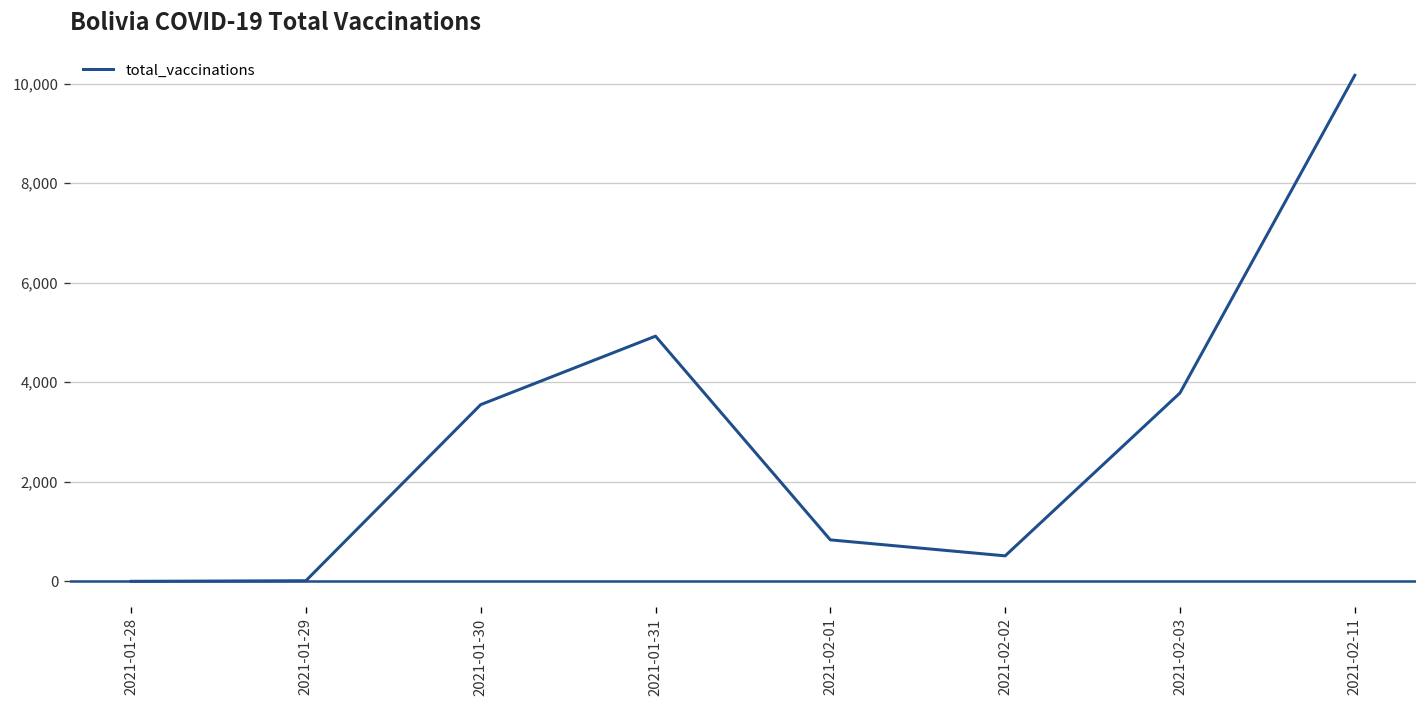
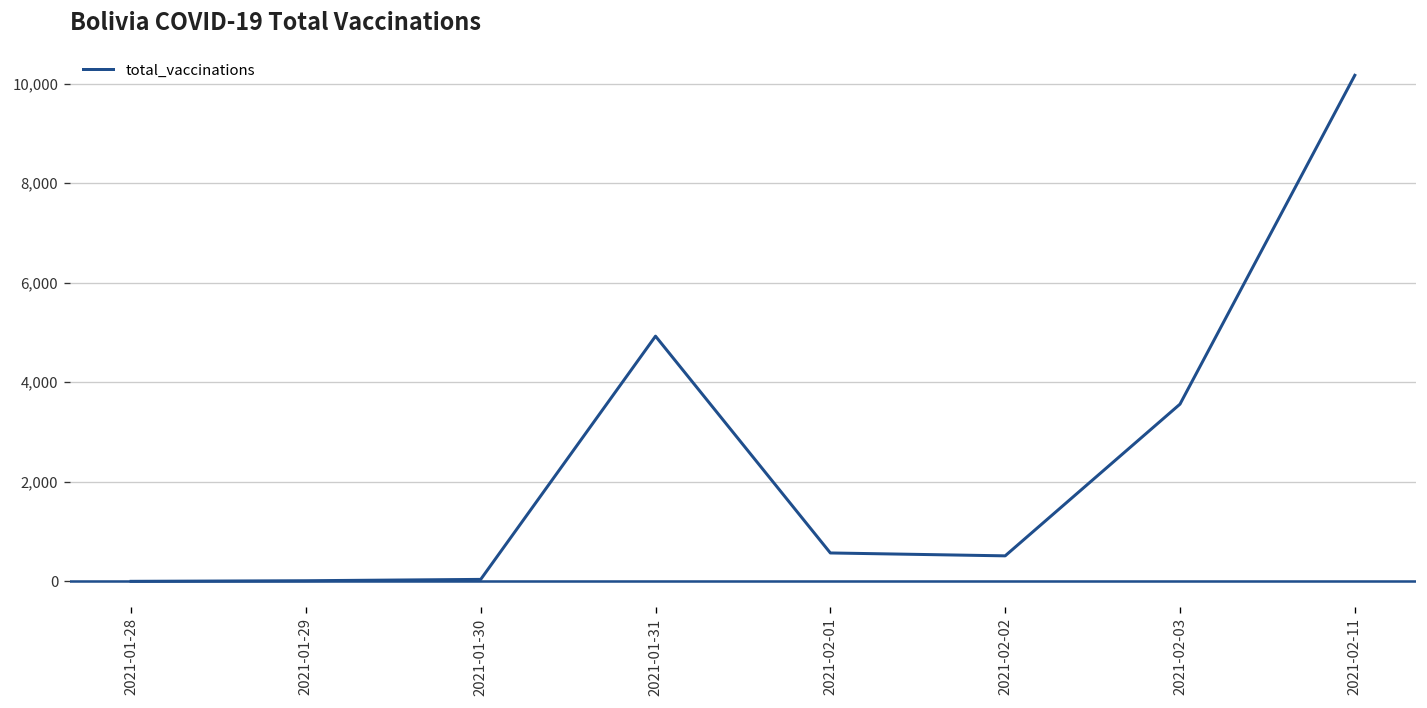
  {
    "2021-01-28": "0",
    "2021-01-29": "0",
-   "2021-01-30": "3,600",
+   "2021-01-30": "0",
    "2021-01-31": "4,900",
-   "2021-02-01": "800",
+   "2021-02-01": "600",
    "2021-02-02": "500",
-   "2021-02-03": "3,800",
+   "2021-02-03": "3,600",
    "2021-02-11": "10,200"
  }
